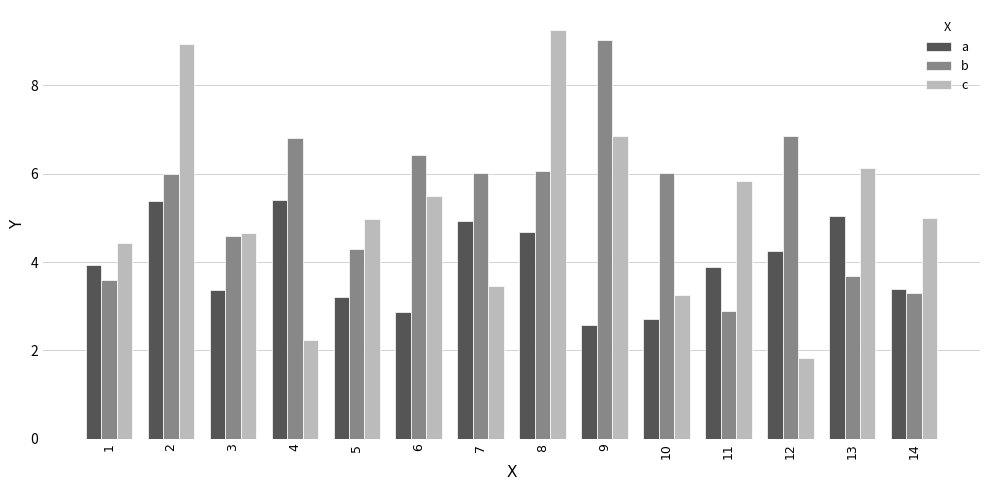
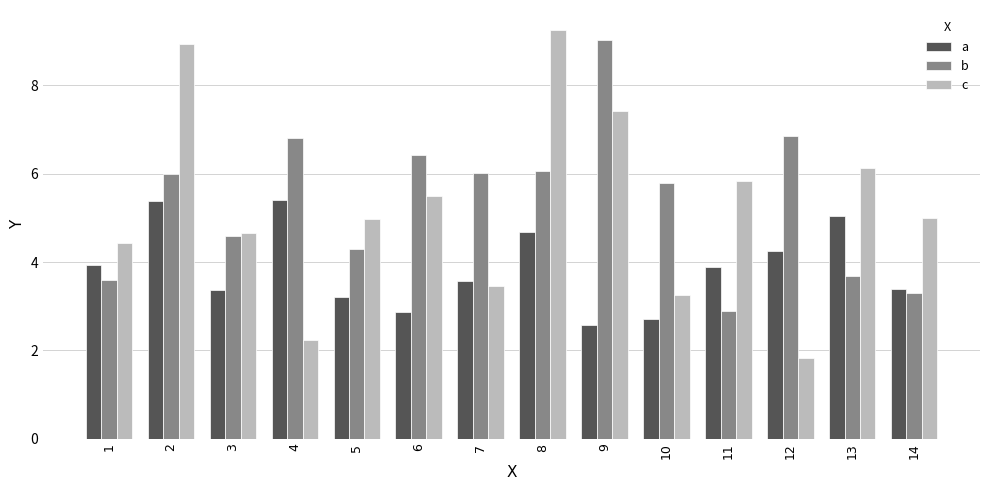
  {
    "a": {
      "1": 3.9,
      "2": 5.4,
      "3": 3.4,
      "4": 5.4,
      "5": 3.2,
      "6": 2.9,
-     "7": 4.9,
+     "7": 3.6,
      "8": 4.7,
      "9": 2.6,
      "10": 2.7,
      "11": 3.9,
      "12": 4.3,
      "13": 5.0,
      "14": 3.4
    },
    "b": {
      "1": 3.6,
      "2": 6.0,
      "3": 4.6,
      "4": 6.8,
      "5": 4.3,
      "6": 6.4,
      "7": 6.0,
      "8": 6.1,
      "9": 9.0,
-     "10": 6.0,
+     "10": 5.8,
      "11": 2.9,
      "12": 6.8,
      "13": 3.7,
      "14": 3.3
    },
    "c": {
      "1": 4.4,
      "2": 8.9,
      "3": 4.7,
      "4": 2.2,
      "5": 5.0,
      "6": 5.5,
      "7": 3.4,
      "8": 9.2,
-     "9": 6.8,
+     "9": 7.4,
      "10": 3.3,
      "11": 5.8,
      "12": 1.8,
      "13": 6.1,
      "14": 5.0
    }
  }
